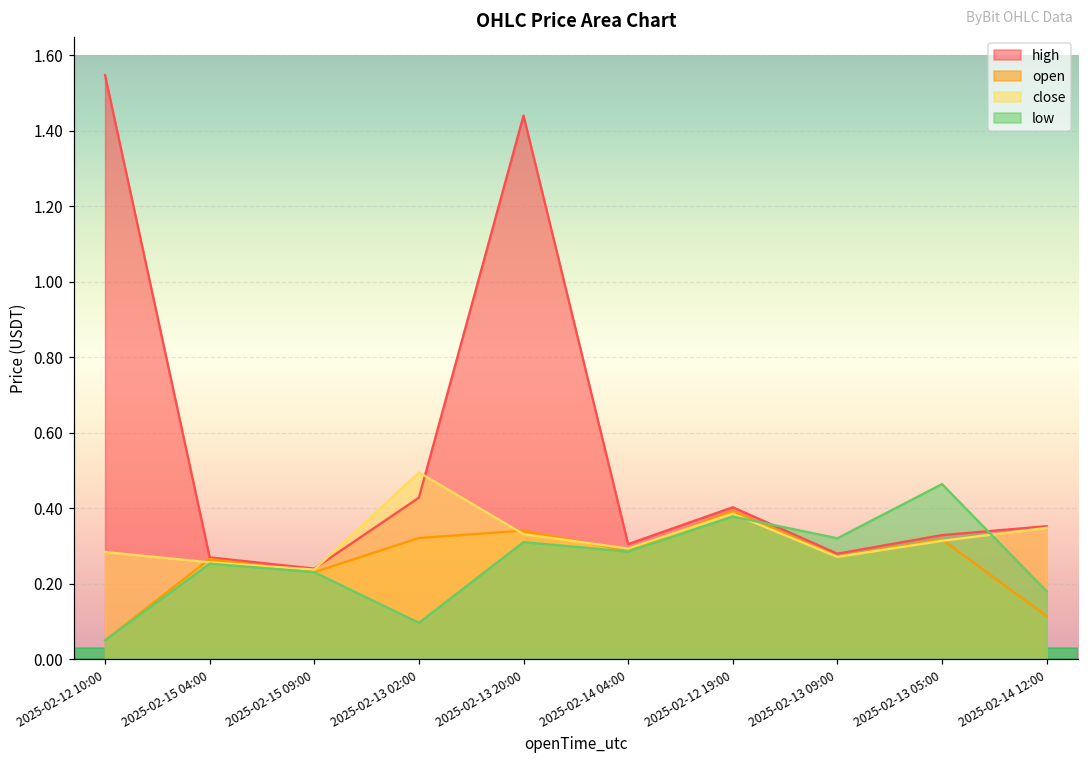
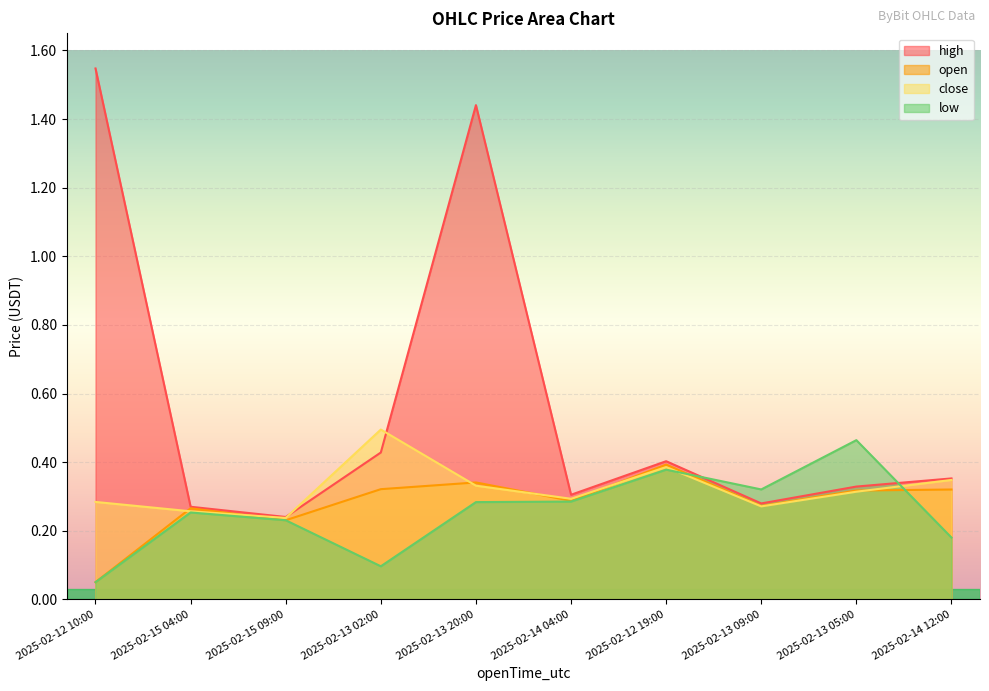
  {
    "high": {
      "2025-02-12 10:00": 1.55,
      "2025-02-13 02:00": 0.43,
      "2025-02-13 20:00": 1.44,
      "2025-02-14 04:00": 0.30,
      "2025-02-12 19:00": 0.40,
      "2025-02-13 09:00": 0.28,
      "2025-02-13 05:00": 0.33
    },
    "open": {
      "2025-02-13 02:00": 0.32,
      "2025-02-13 20:00": 0.34,
-     "2025-02-14 12:00": 0.11
+     "2025-02-14 12:00": 0.32
    },
    "close": {
      "2025-02-12 10:00": 0.28,
      "2025-02-13 02:00": 0.49,
      "2025-02-13 20:00": 0.33
    },
    "low": {
      "2025-02-13 02:00": 0.10,
-     "2025-02-13 20:00": 0.31,
+     "2025-02-13 20:00": 0.28,
      "2025-02-12 19:00": 0.38,
      "2025-02-13 09:00": 0.32,
      "2025-02-13 05:00": 0.46,
      "2025-02-14 12:00": 0.18
    }
  }
